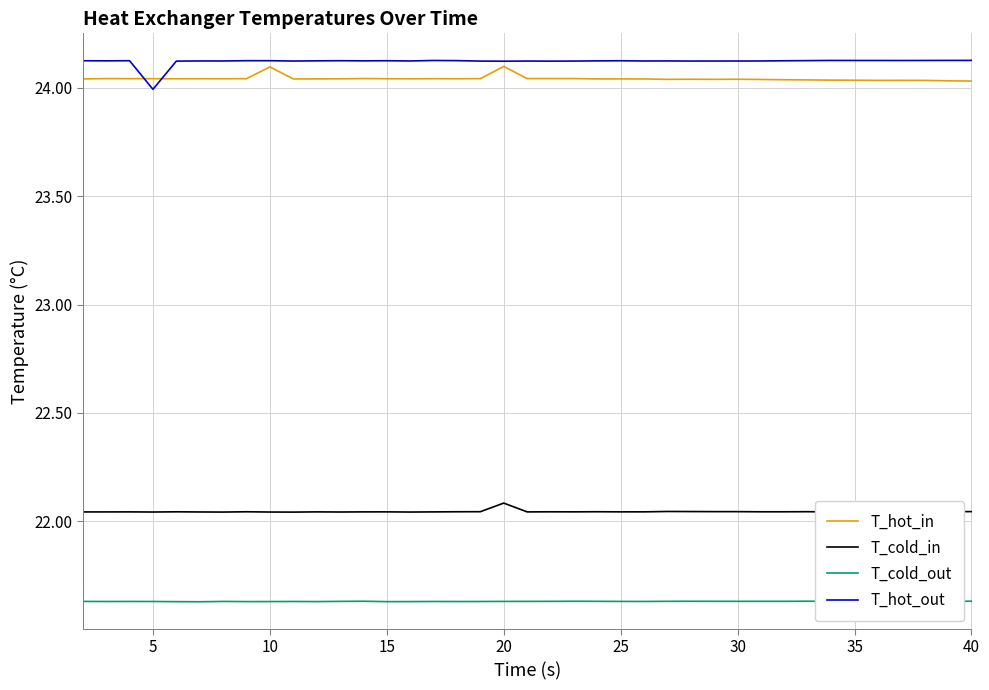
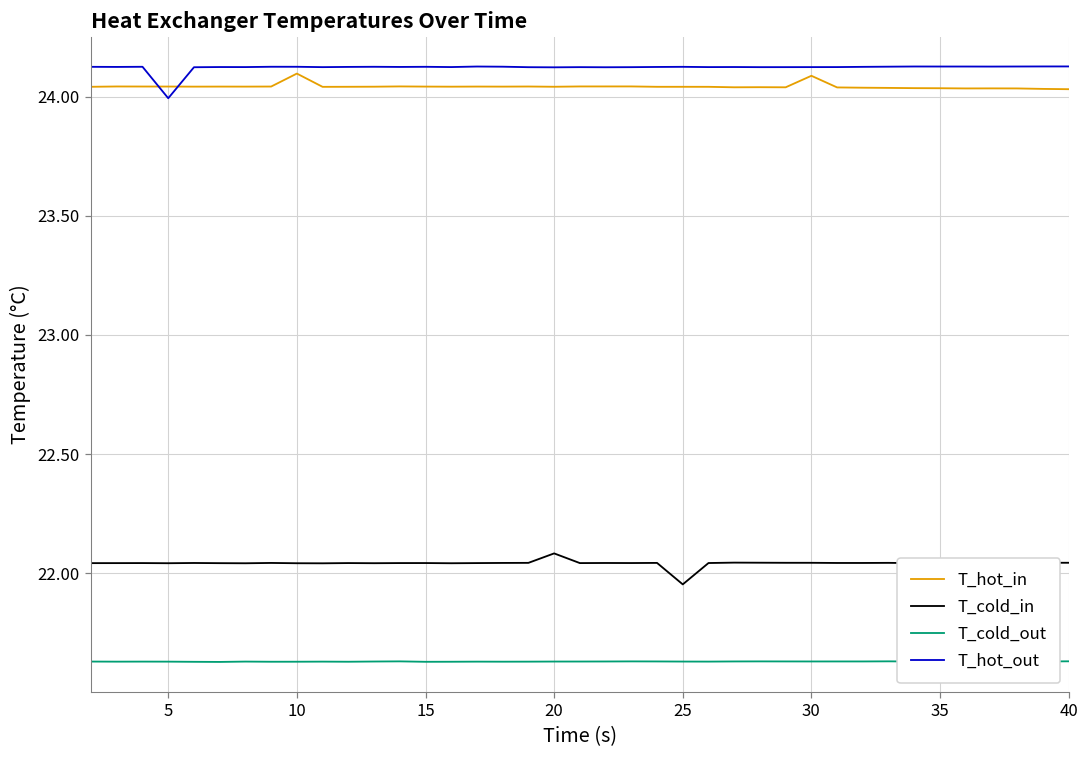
  {
    "T_hot_in": {
      "5": 24.04,
      "10": 24.10,
      "15": 24.04,
-     "20": 24.10,
+     "20": 24.04,
      "25": 24.04,
-     "30": 24.04,
+     "30": 24.09,
      "35": 24.03,
      "40": 24.03
    },
    "T_cold_in": {
      "5": 22.04,
      "10": 22.04,
      "15": 22.04,
      "20": 22.08,
-     "25": 22.04,
+     "25": 21.95,
      "30": 22.04,
      "40": 22.04
    },
    "T_cold_out": {
      "5": 21.63,
      "10": 21.63,
      "15": 21.63,
      "20": 21.63,
      "25": 21.63,
      "30": 21.63,
      "40": 21.63
    },
    "T_hot_out": {
      "5": 23.99,
      "10": 24.12,
      "15": 24.12,
      "20": 24.12,
      "25": 24.12,
      "30": 24.12,
      "35": 24.13,
      "40": 24.13
    }
  }
